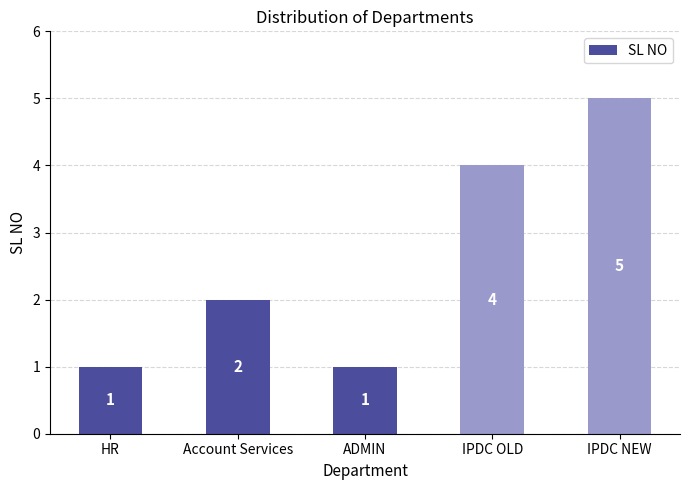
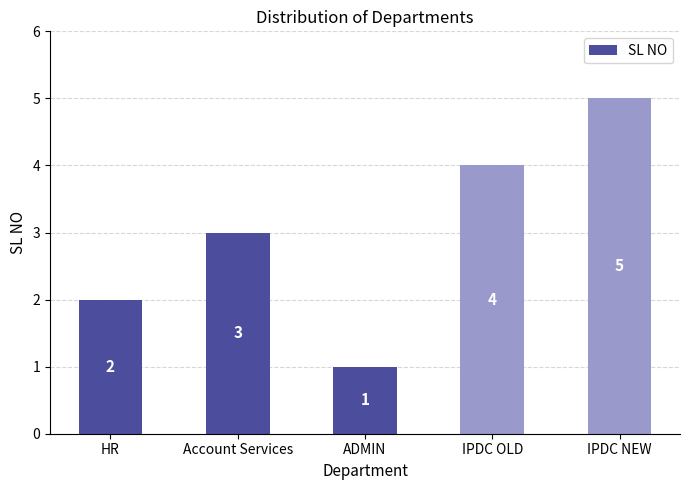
  {
-   "HR": 1,
-   "Account Services": 2,
+   "HR": 2,
+   "Account Services": 3,
    "ADMIN": 1,
    "IPDC OLD": 4,
    "IPDC NEW": 5
  }
